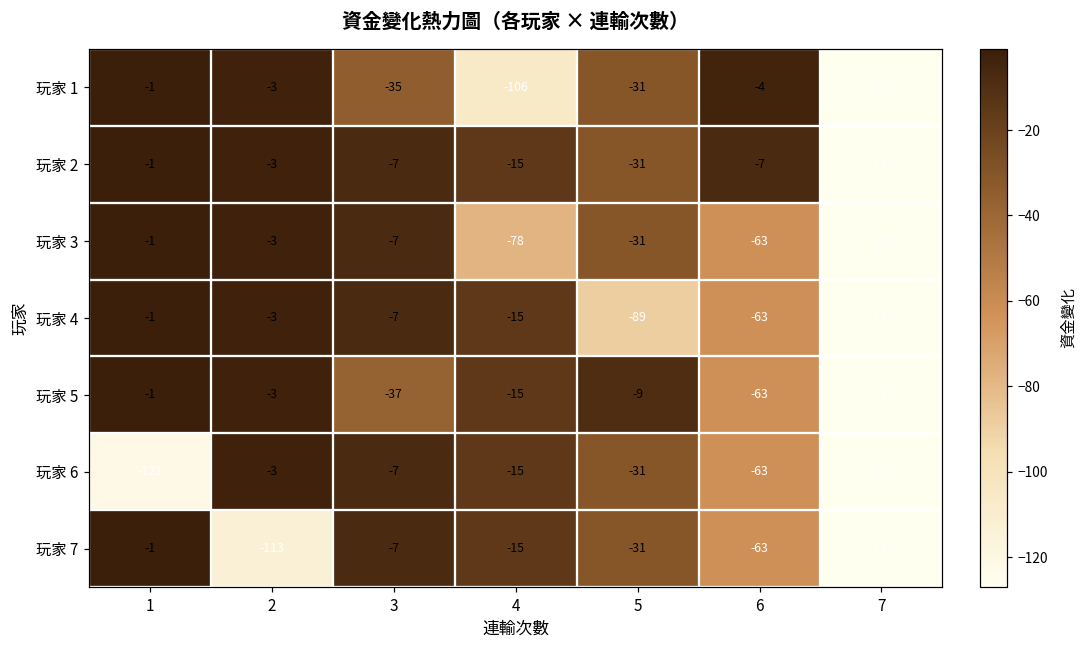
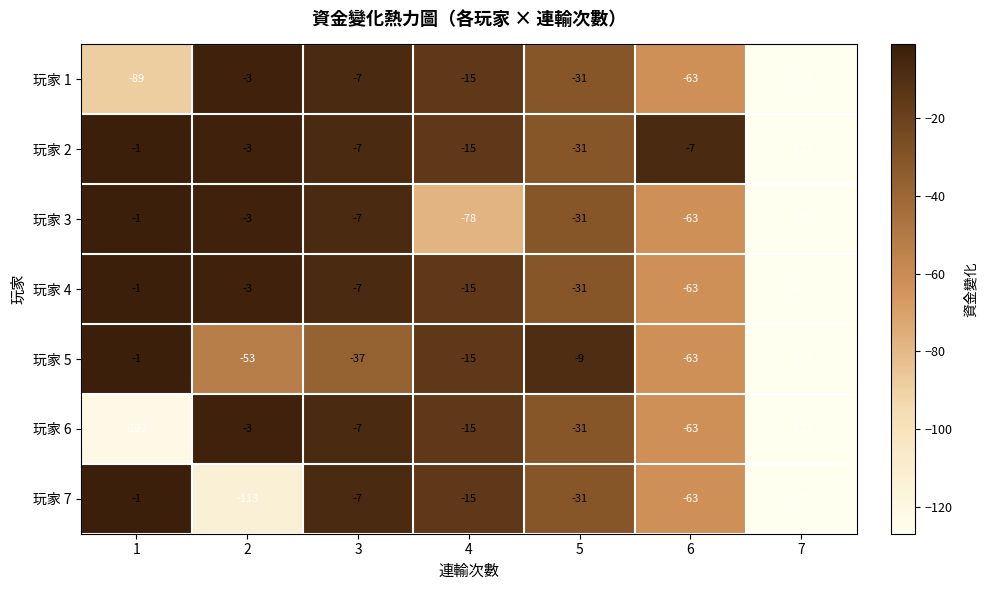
  {
    "玩家 1": {
-     "1": -1,
+     "1": -89,
      "2": -3,
-     "3": -35,
-     "4": -106,
+     "3": -7,
+     "4": -15,
      "5": -31,
-     "6": -4
+     "6": -63
    },
    "玩家 2": {
      "1": -1,
      "2": -3,
      "3": -7,
      "4": -15,
      "5": -31,
      "6": -7
    },
    "玩家 3": {
      "1": -1,
      "2": -3,
      "3": -7,
      "4": -78,
      "5": -31,
      "6": -63
    },
    "玩家 4": {
      "1": -1,
      "2": -3,
      "3": -7,
      "4": -15,
-     "5": -89,
+     "5": -31,
      "6": -63
    },
    "玩家 5": {
      "1": -1,
-     "2": -3,
+     "2": -53,
      "3": -37,
      "4": -15,
      "5": -9,
      "6": -63
    },
    "玩家 6": {
      "2": -3,
      "3": -7,
      "4": -15,
      "5": -31,
      "6": -63
    },
    "玩家 7": {
      "1": -1,
      "3": -7,
      "4": -15,
      "5": -31,
      "6": -63
    }
  }
